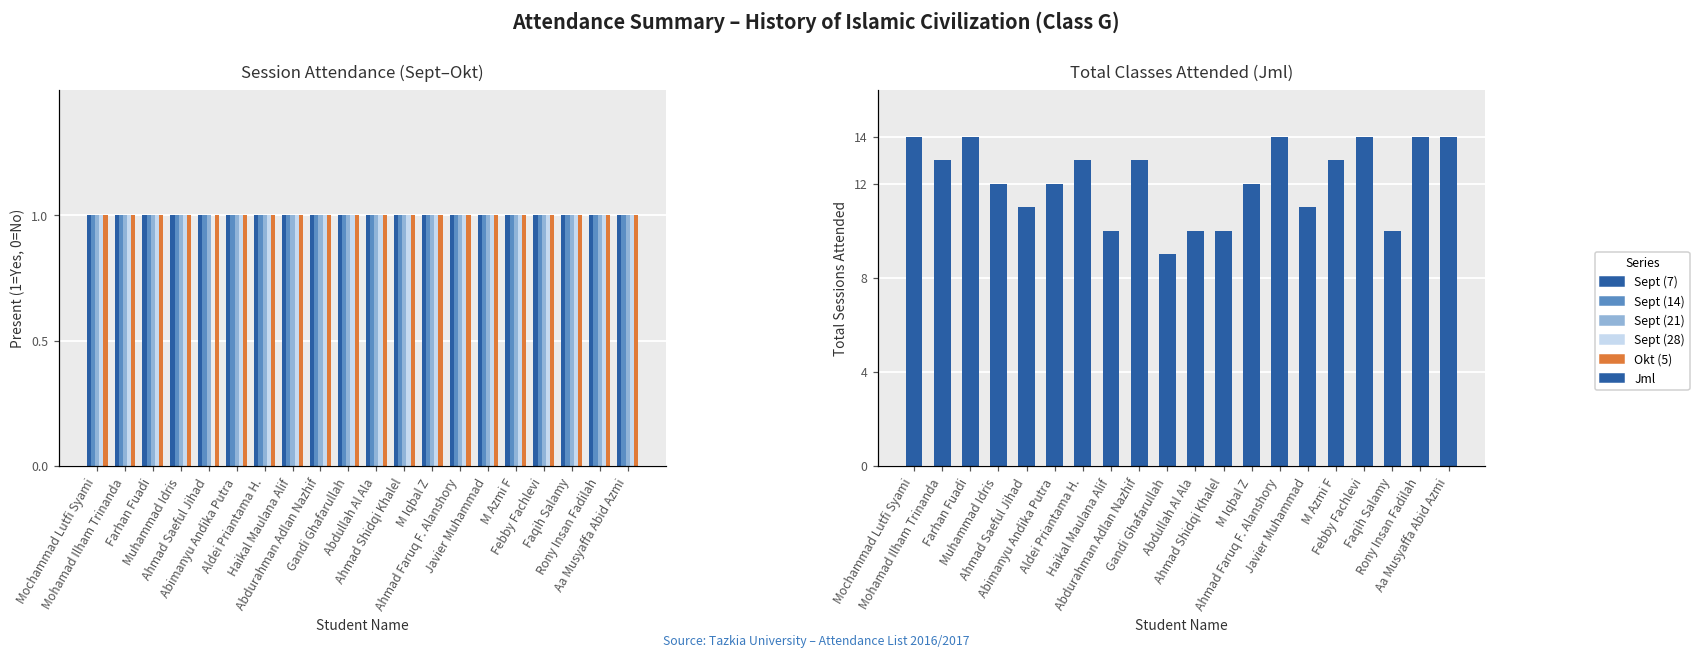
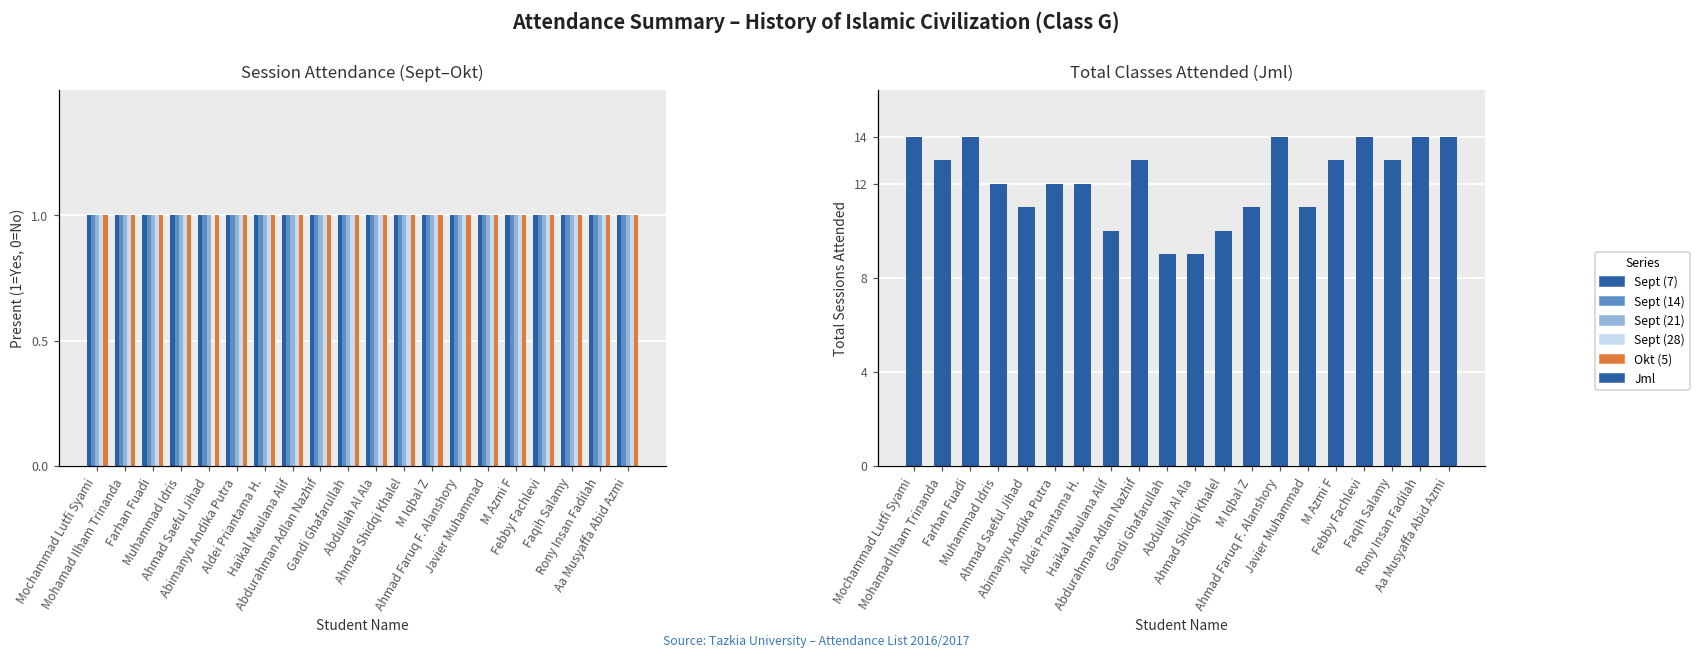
  {
    "Session Attendance (Sept–Okt)": {
      "Sept (7)": {
        "Mochammad Lutfi Syami": 1.00,
        "Mohamad Ilham Trinanda": 1.00,
        "Farhan Fuadi": 1.00,
        "Muhammad Idris": 1.00,
        "Ahmad Saeful Jihad": 1.00,
        "Abimanyu Andika Putra": 1.00,
        "Aldei Priantama H.": 1.00,
        "Haikal Maulana Alif": 1.00,
        "Abdurahman Adlan Nazhif": 1.00,
        "Gandi Ghafarullah": 1.00,
        "Abdullah Al Ala": 1.00,
        "Ahmad Shidqi Khalel": 1.00,
        "M Iqbal Z": 1.00,
        "Ahmad Faruq F. Alanshory": 1.00,
        "Javier Muhammad": 1.00,
        "M Azmi F": 1.00,
        "Febby Fachlevi": 1.00,
        "Faqih Salamy": 1.00,
        "Rony Insan Fadilah": 1.00,
        "Aa Musyaffa Abid Azmi": 1.00
      },
      "Sept (14)": {
        "Mochammad Lutfi Syami": 1.00,
        "Mohamad Ilham Trinanda": 1.00,
        "Farhan Fuadi": 1.00,
        "Muhammad Idris": 1.00,
        "Ahmad Saeful Jihad": 1.00,
        "Abimanyu Andika Putra": 1.00,
        "Aldei Priantama H.": 1.00,
        "Haikal Maulana Alif": 1.00,
        "Abdurahman Adlan Nazhif": 1.00,
        "Gandi Ghafarullah": 1.00,
        "Abdullah Al Ala": 1.00,
        "Ahmad Shidqi Khalel": 1.00,
        "M Iqbal Z": 1.00,
        "Ahmad Faruq F. Alanshory": 1.00,
        "Javier Muhammad": 1.00,
        "M Azmi F": 1.00,
        "Febby Fachlevi": 1.00,
        "Faqih Salamy": 1.00,
        "Rony Insan Fadilah": 1.00,
        "Aa Musyaffa Abid Azmi": 1.00
      },
      "Sept (21)": {
        "Mochammad Lutfi Syami": 1.00,
        "Mohamad Ilham Trinanda": 1.00,
        "Farhan Fuadi": 1.00,
        "Muhammad Idris": 1.00,
        "Ahmad Saeful Jihad": 1.00,
        "Abimanyu Andika Putra": 1.00,
        "Aldei Priantama H.": 1.00,
        "Haikal Maulana Alif": 1.00,
        "Abdurahman Adlan Nazhif": 1.00,
        "Gandi Ghafarullah": 1.00,
        "Abdullah Al Ala": 1.00,
        "Ahmad Shidqi Khalel": 1.00,
        "M Iqbal Z": 1.00,
        "Ahmad Faruq F. Alanshory": 1.00,
        "Javier Muhammad": 1.00,
        "M Azmi F": 1.00,
        "Febby Fachlevi": 1.00,
        "Faqih Salamy": 1.00,
        "Rony Insan Fadilah": 1.00,
        "Aa Musyaffa Abid Azmi": 1.00
      },
      "Sept (28)": {
        "Mochammad Lutfi Syami": 1.00,
        "Mohamad Ilham Trinanda": 1.00,
        "Farhan Fuadi": 1.00,
        "Muhammad Idris": 1.00,
        "Ahmad Saeful Jihad": 0.00,
        "Abimanyu Andika Putra": 1.00,
        "Aldei Priantama H.": 1.00,
        "Haikal Maulana Alif": 1.00,
        "Abdurahman Adlan Nazhif": 1.00,
        "Gandi Ghafarullah": 1.00,
        "Abdullah Al Ala": 1.00,
        "Ahmad Shidqi Khalel": 1.00,
        "M Iqbal Z": 1.00,
        "Ahmad Faruq F. Alanshory": 1.00,
        "Javier Muhammad": 1.00,
        "M Azmi F": 1.00,
        "Febby Fachlevi": 1.00,
        "Faqih Salamy": 1.00,
        "Rony Insan Fadilah": 1.00,
        "Aa Musyaffa Abid Azmi": 1.00
      },
      "Okt (5)": {
        "Mochammad Lutfi Syami": 1.00,
        "Mohamad Ilham Trinanda": 1.00,
        "Farhan Fuadi": 1.00,
        "Muhammad Idris": 1.00,
        "Ahmad Saeful Jihad": 1.00,
        "Abimanyu Andika Putra": 1.00,
        "Aldei Priantama H.": 1.00,
        "Haikal Maulana Alif": 1.00,
        "Abdurahman Adlan Nazhif": 1.00,
        "Gandi Ghafarullah": 1.00,
        "Abdullah Al Ala": 1.00,
        "Ahmad Shidqi Khalel": 1.00,
        "M Iqbal Z": 1.00,
        "Ahmad Faruq F. Alanshory": 1.00,
        "Javier Muhammad": 1.00,
        "M Azmi F": 1.00,
        "Febby Fachlevi": 1.00,
        "Faqih Salamy": 1.00,
        "Rony Insan Fadilah": 1.00,
        "Aa Musyaffa Abid Azmi": 1.00
      }
    },
    "Total Classes Attended (Jml)": {
      "Mochammad Lutfi Syami": 14,
      "Mohamad Ilham Trinanda": 13,
      "Farhan Fuadi": 14,
      "Muhammad Idris": 12,
      "Ahmad Saeful Jihad": 11,
      "Abimanyu Andika Putra": 12,
-     "Aldei Priantama H.": 13,
+     "Aldei Priantama H.": 12,
      "Haikal Maulana Alif": 10,
      "Abdurahman Adlan Nazhif": 13,
      "Gandi Ghafarullah": 9,
-     "Abdullah Al Ala": 10,
+     "Abdullah Al Ala": 9,
      "Ahmad Shidqi Khalel": 10,
-     "M Iqbal Z": 12,
+     "M Iqbal Z": 11,
      "Ahmad Faruq F. Alanshory": 14,
      "Javier Muhammad": 11,
      "M Azmi F": 13,
      "Febby Fachlevi": 14,
-     "Faqih Salamy": 10,
+     "Faqih Salamy": 13,
      "Rony Insan Fadilah": 14,
      "Aa Musyaffa Abid Azmi": 14
    }
  }
